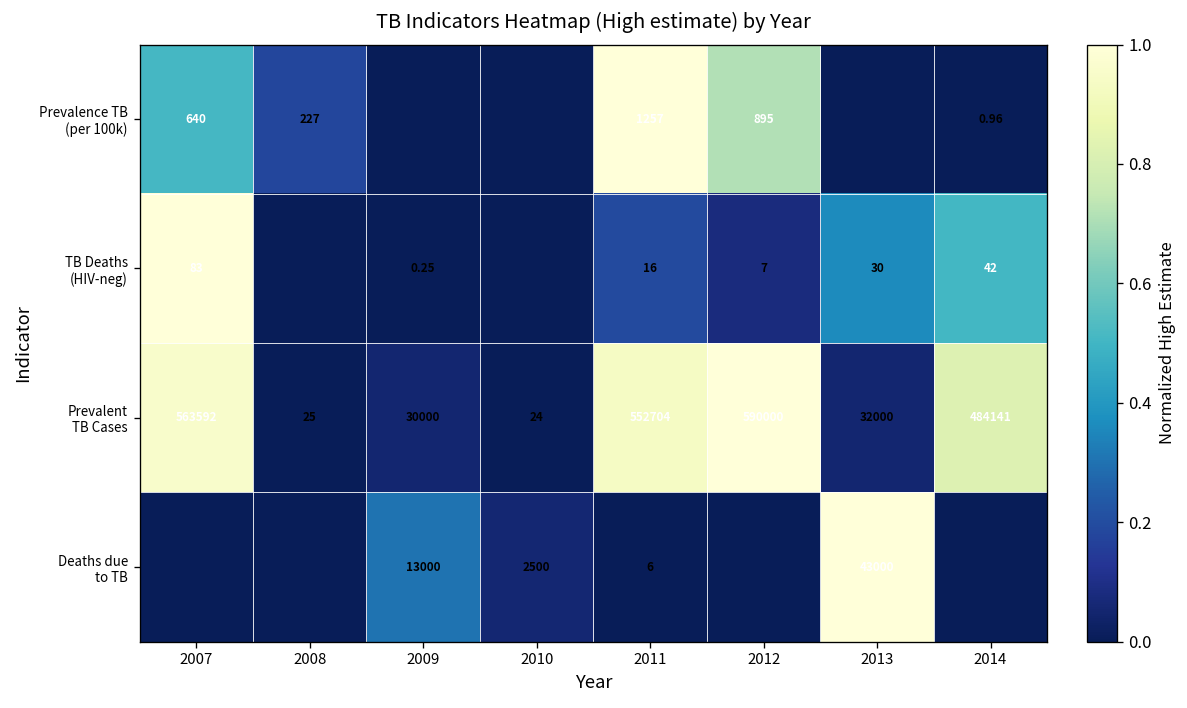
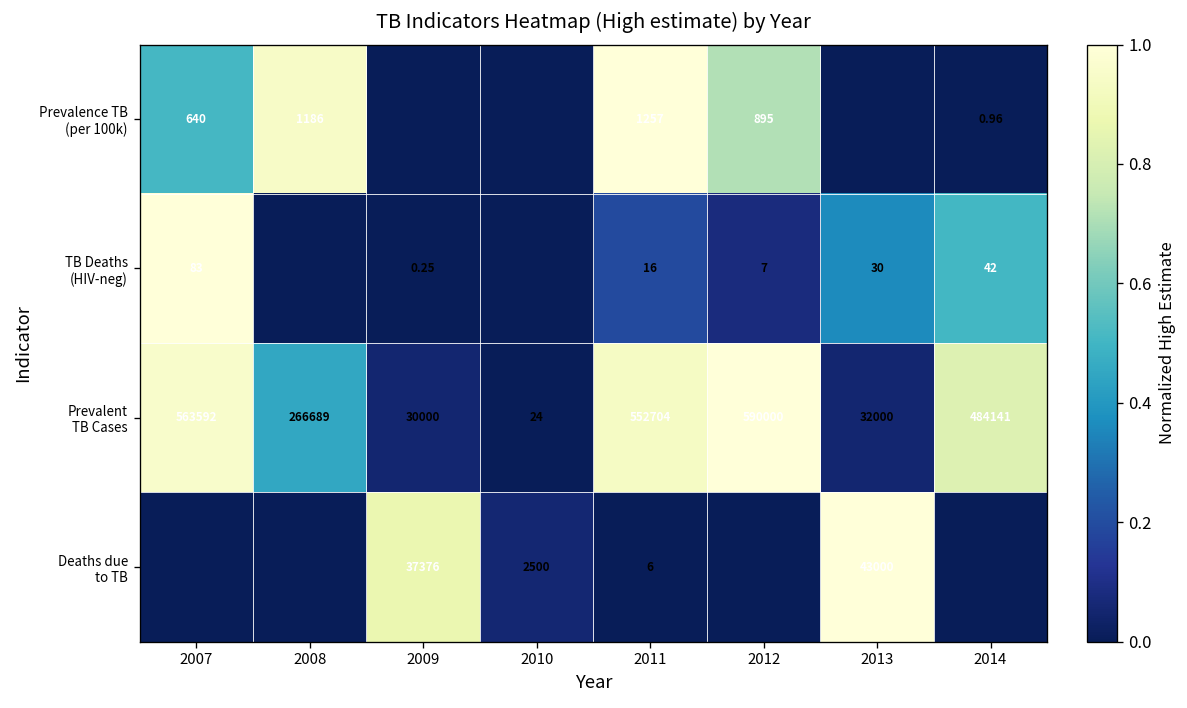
  {
    "Prevalence TB (per 100k)": {
      "2007": 640,
-     "2008": 227,
+     "2008": 1186,
      "2012": 895,
      "2014": 0.96
    },
    "TB Deaths (HIV-neg)": {
      "2009": 0.25,
      "2011": 16,
      "2012": 7,
      "2013": 30,
      "2014": 42
    },
    "Prevalent TB Cases": {
      "2007": 563592,
-     "2008": 25,
+     "2008": 266689,
      "2009": 30000,
      "2010": 24,
      "2011": 552704,
      "2013": 32000,
      "2014": 484141
    },
    "Deaths due to TB": {
-     "2009": 13000,
+     "2009": 37376,
      "2010": 2500,
      "2011": 6
    }
  }
